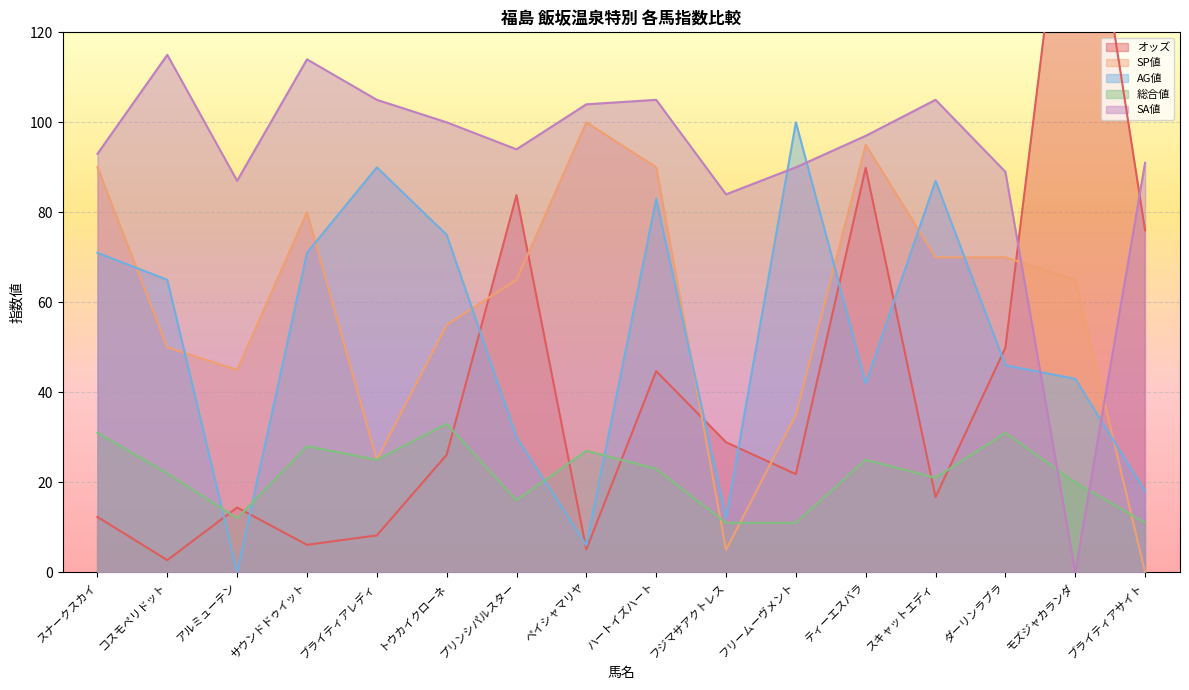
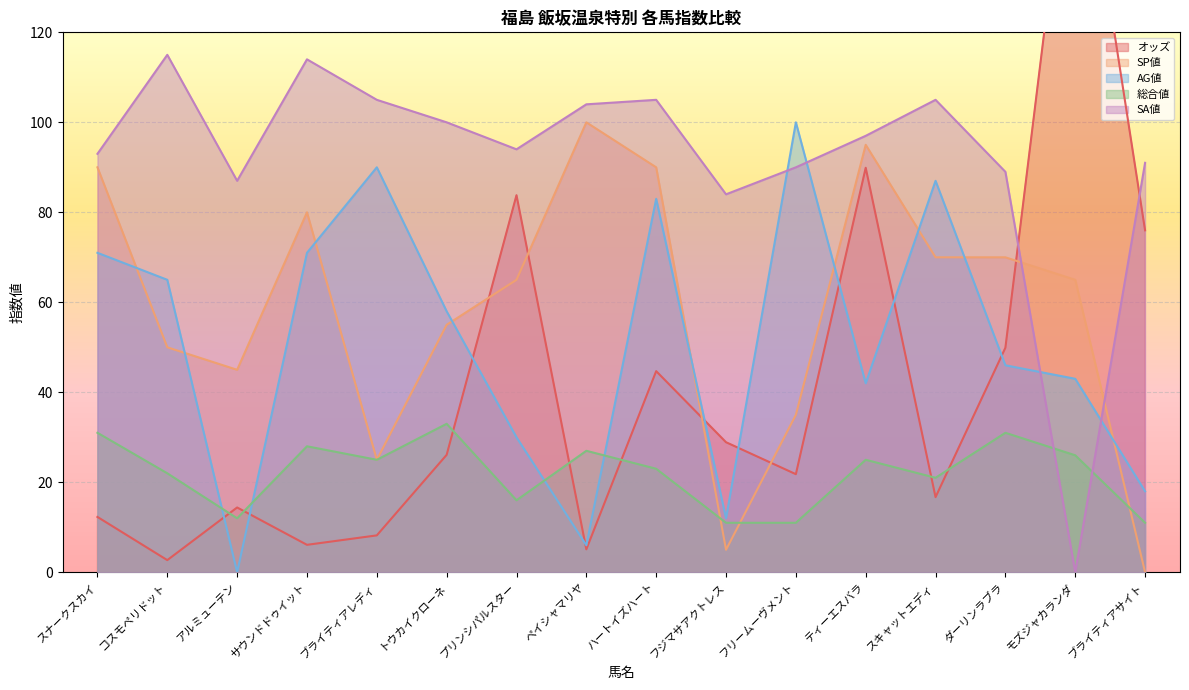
  {
    "AG値": {
      "スナークスカイ": 71,
      "コスモペリドット": 65,
      "アルミューテン": 0,
      "サウンドドゥイット": 71,
      "ブライティアレディ": 90,
-     "トウカイクローネ": 75,
+     "トウカイクローネ": 58,
      "プリンシパルスター": 30,
      "ペイシャマリヤ": 6,
      "ハートイズハート": 83,
      "フジマサアクトレス": 12,
      "フリームーヴメント": 100,
      "ティーエスバラ": 42,
      "スキャットエディ": 87,
      "ダーリンラブラ": 46,
      "モズジャカランダ": 43,
      "ブライティアサイト": 18
    },
    "総合値": {
      "スナークスカイ": 31,
      "コスモペリドット": 22,
      "アルミューテン": 12,
      "サウンドドゥイット": 28,
      "トウカイクローネ": 33,
      "プリンシパルスター": 16,
      "ペイシャマリヤ": 27,
      "ハートイズハート": 23,
      "フジマサアクトレス": 11,
      "フリームーヴメント": 11,
      "ティーエスバラ": 25,
      "スキャットエディ": 21,
      "ダーリンラブラ": 31,
-     "モズジャカランダ": 20,
+     "モズジャカランダ": 26,
      "ブライティアサイト": 11
    },
    "SA値": {
      "スナークスカイ": 93,
      "コスモペリドット": 115,
      "アルミューテン": 87,
      "サウンドドゥイット": 114,
      "ブライティアレディ": 105,
      "トウカイクローネ": 100,
      "プリンシパルスター": 94,
      "ペイシャマリヤ": 104,
      "ハートイズハート": 105,
      "フジマサアクトレス": 84,
      "フリームーヴメント": 90,
      "ティーエスバラ": 97,
      "スキャットエディ": 105,
      "ダーリンラブラ": 89,
      "モズジャカランダ": 0,
      "ブライティアサイト": 91
    }
  }
